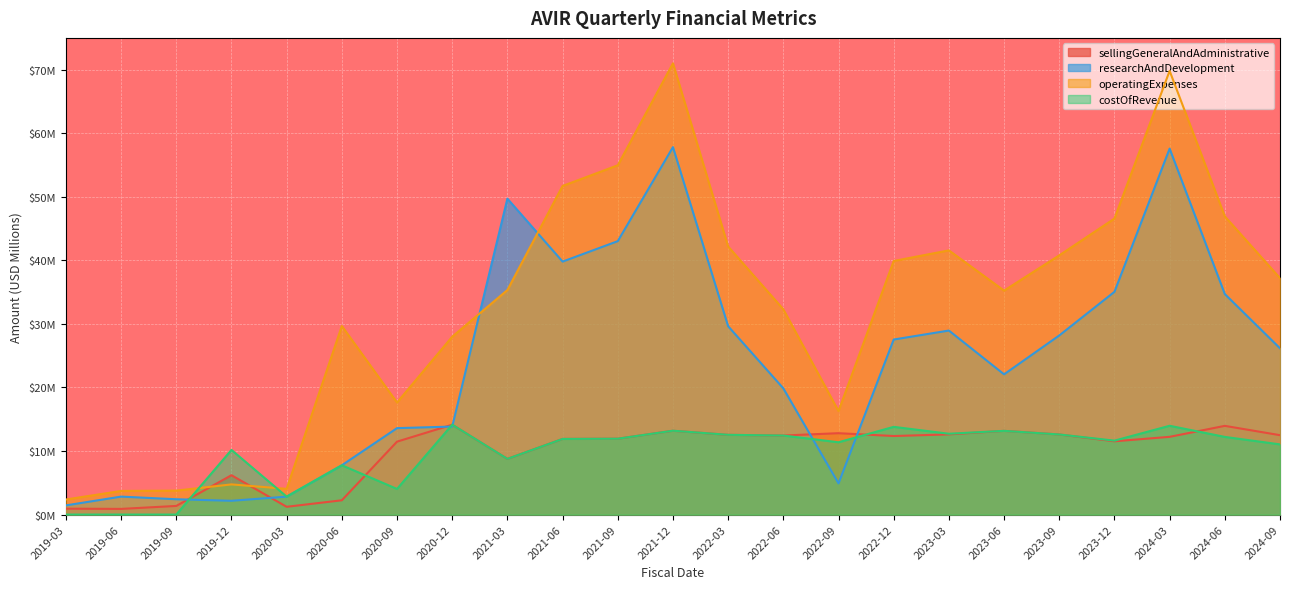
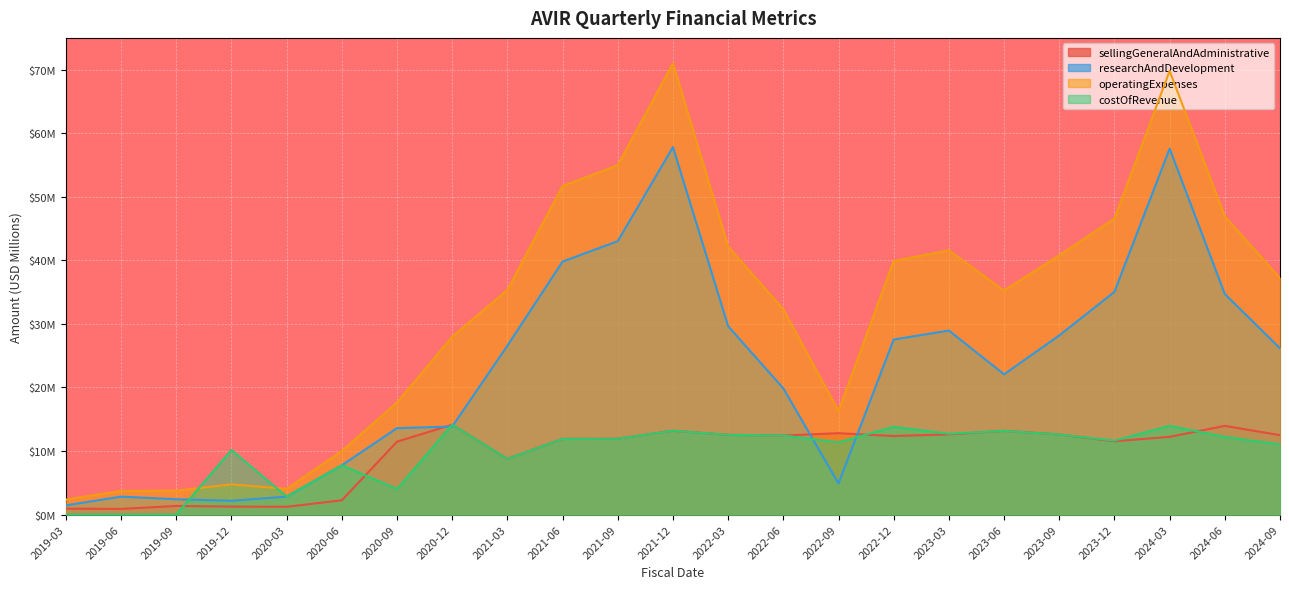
  {
    "sellingGeneralAndAdministrative": {
      "2019-03": "$1000000",
      "2019-06": "$1000000",
      "2019-09": "$1000000",
-     "2019-12": "$6000000",
+     "2019-12": "$1000000",
      "2020-03": "$1000000",
      "2020-06": "$2000000",
      "2020-09": "$11000000",
      "2022-09": "$13000000",
      "2022-12": "$12000000",
      "2024-03": "$12000000",
      "2024-06": "$14000000",
      "2024-09": "$12000000"
    },
    "researchAndDevelopment": {
      "2019-03": "$1000000",
      "2019-06": "$3000000",
      "2019-09": "$2000000",
      "2019-12": "$2000000",
      "2020-09": "$14000000",
-     "2021-03": "$50000000",
+     "2021-03": "$27000000",
      "2021-06": "$40000000",
      "2021-09": "$43000000",
      "2021-12": "$58000000",
      "2022-03": "$30000000",
      "2022-06": "$20000000",
      "2022-09": "$5000000",
      "2022-12": "$28000000",
      "2023-03": "$29000000",
      "2023-06": "$22000000",
      "2023-09": "$28000000",
      "2023-12": "$35000000",
      "2024-03": "$58000000",
      "2024-06": "$35000000",
      "2024-09": "$26000000"
    },
    "operatingExpenses": {
      "2019-03": "$2000000",
      "2019-06": "$4000000",
      "2019-09": "$4000000",
      "2019-12": "$5000000",
      "2020-03": "$4000000",
-     "2020-06": "$30000000",
+     "2020-06": "$10000000",
      "2020-09": "$18000000",
      "2020-12": "$28000000",
      "2021-03": "$35000000",
      "2021-06": "$52000000",
      "2021-09": "$55000000",
      "2021-12": "$71000000",
      "2022-03": "$42000000",
      "2022-06": "$32000000",
      "2022-09": "$16000000",
      "2022-12": "$40000000",
      "2023-03": "$42000000",
      "2023-06": "$35000000",
      "2023-09": "$41000000",
      "2023-12": "$47000000",
      "2024-06": "$47000000",
      "2024-09": "$37000000"
    },
    "costOfRevenue": {
      "2019-03": "$0",
      "2019-06": "$0",
      "2019-09": "$0",
      "2019-12": "$10000000",
      "2020-09": "$4000000",
      "2022-09": "$11000000",
      "2022-12": "$14000000",
      "2024-03": "$14000000",
      "2024-06": "$12000000",
      "2024-09": "$11000000"
    }
  }
